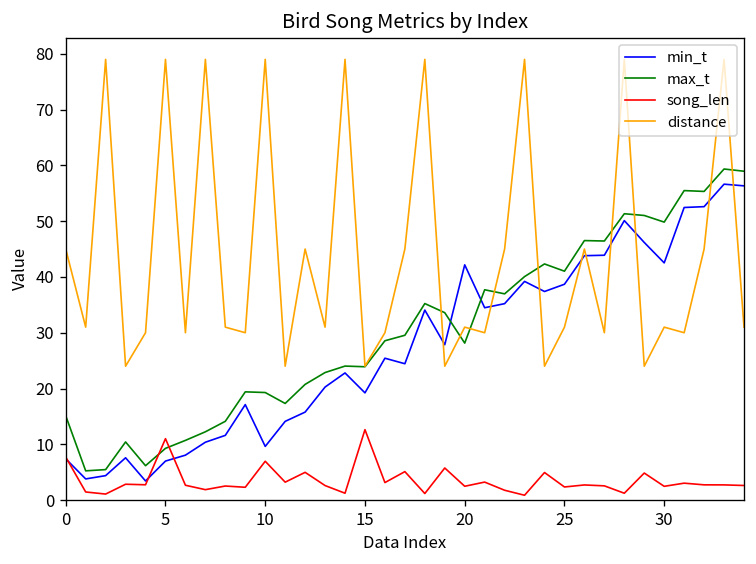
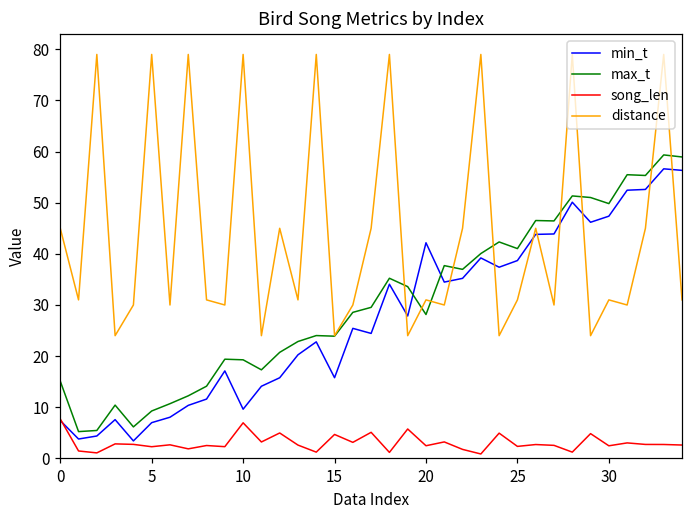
  {
    "min_t": {
      "5": 7,
      "10": 10,
-     "15": 19,
+     "15": 16,
      "20": 42,
      "25": 39,
-     "30": 43
+     "30": 47
    },
    "max_t": {
      "0": 15,
      "5": 9,
      "10": 19,
      "20": 28,
      "25": 41,
      "30": 50
    },
    "song_len": {
-     "5": 11,
+     "5": 2,
      "10": 7,
-     "15": 13,
+     "15": 5,
      "20": 2,
      "25": 2,
      "30": 2
    },
    "distance": {
      "0": 45,
      "5": 79,
      "10": 79,
      "20": 31,
      "25": 31,
      "30": 31
    }
  }
